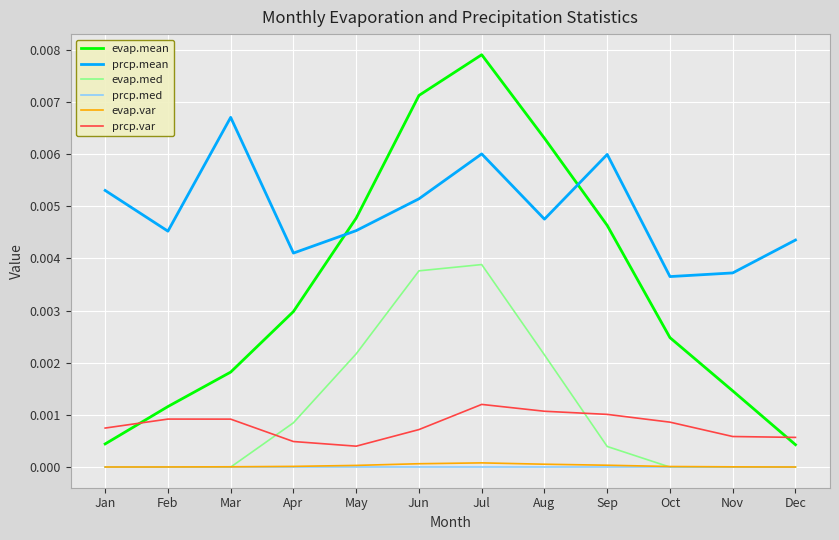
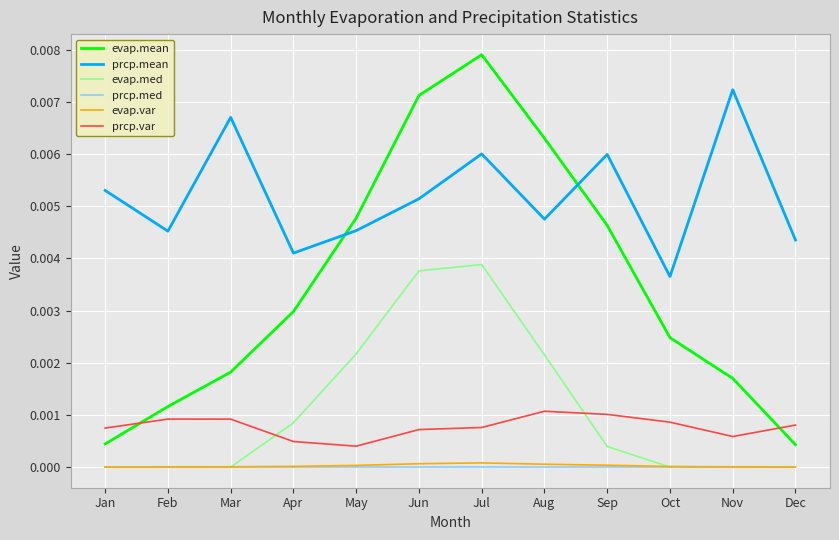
  {
    "evap.mean": {
      "Jan": 0.0004,
      "Feb": 0.0012,
      "Mar": 0.0018,
      "Apr": 0.0030,
      "May": 0.0048,
      "Jun": 0.0071,
      "Jul": 0.0079,
      "Aug": 0.0063,
      "Sep": 0.0046,
      "Oct": 0.0025,
-     "Nov": 0.0015,
+     "Nov": 0.0017,
      "Dec": 0.0004
    },
    "prcp.mean": {
      "Jan": 0.0053,
      "Feb": 0.0045,
      "Mar": 0.0067,
      "Apr": 0.0041,
      "May": 0.0045,
      "Jun": 0.0051,
      "Jul": 0.0060,
      "Aug": 0.0048,
      "Sep": 0.0060,
      "Oct": 0.0037,
-     "Nov": 0.0037,
+     "Nov": 0.0072,
      "Dec": 0.0044
    },
    "evap.med": {
      "Apr": 0.0008,
      "May": 0.0022,
      "Jun": 0.0038,
      "Jul": 0.0039,
      "Aug": 0.0022,
      "Sep": 0.0004
    },
    "prcp.med": {
      "Jun": 0.0000,
      "Jul": 0.0000,
      "Aug": 0.0000
    },
    "evap.var": {
      "Jun": 0.0001,
      "Jul": 0.0001,
      "Aug": 0.0001
    },
    "prcp.var": {
      "Jan": 0.0007,
      "Feb": 0.0009,
      "Mar": 0.0009,
      "Apr": 0.0005,
      "May": 0.0004,
      "Jun": 0.0007,
-     "Jul": 0.0012,
+     "Jul": 0.0008,
      "Aug": 0.0011,
      "Sep": 0.0010,
      "Oct": 0.0009,
      "Nov": 0.0006,
-     "Dec": 0.0006
+     "Dec": 0.0008
    }
  }
